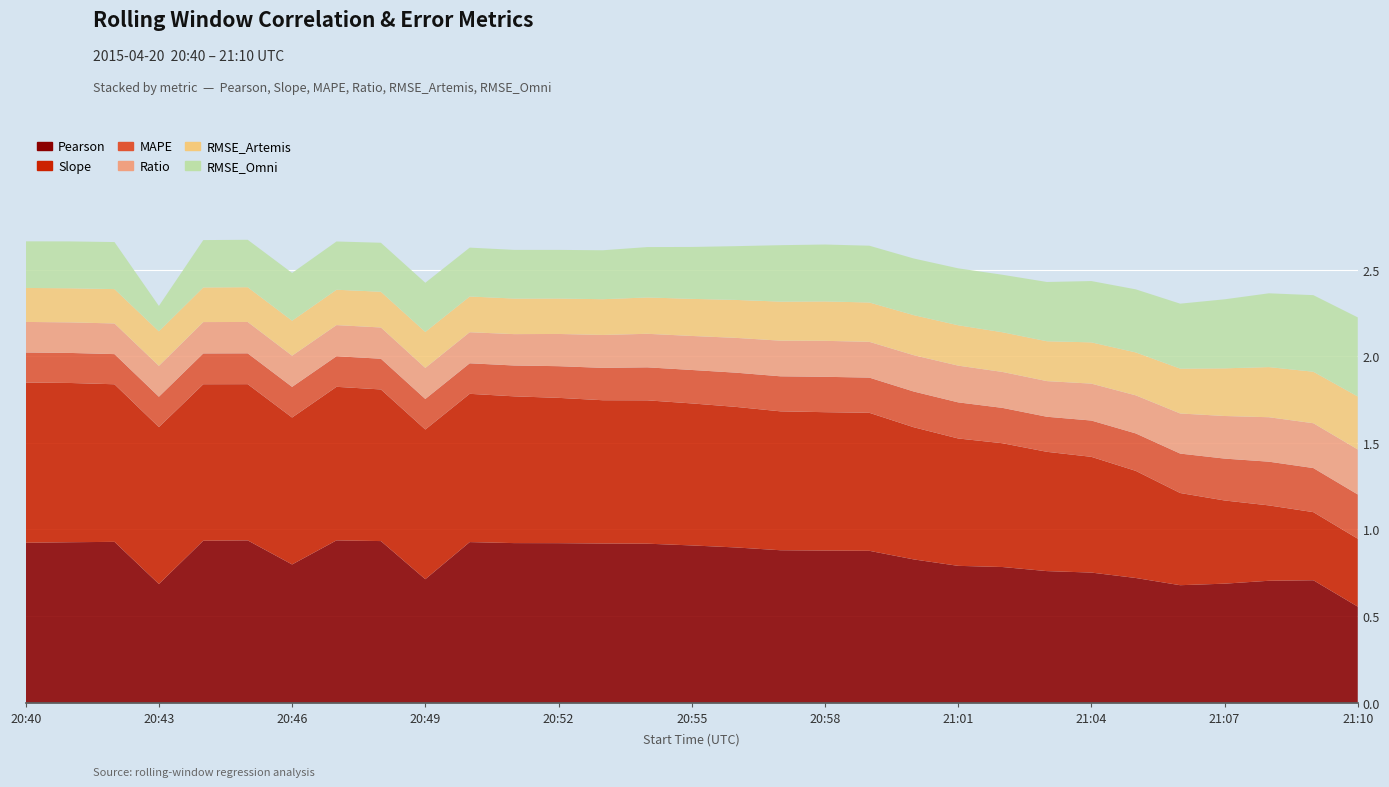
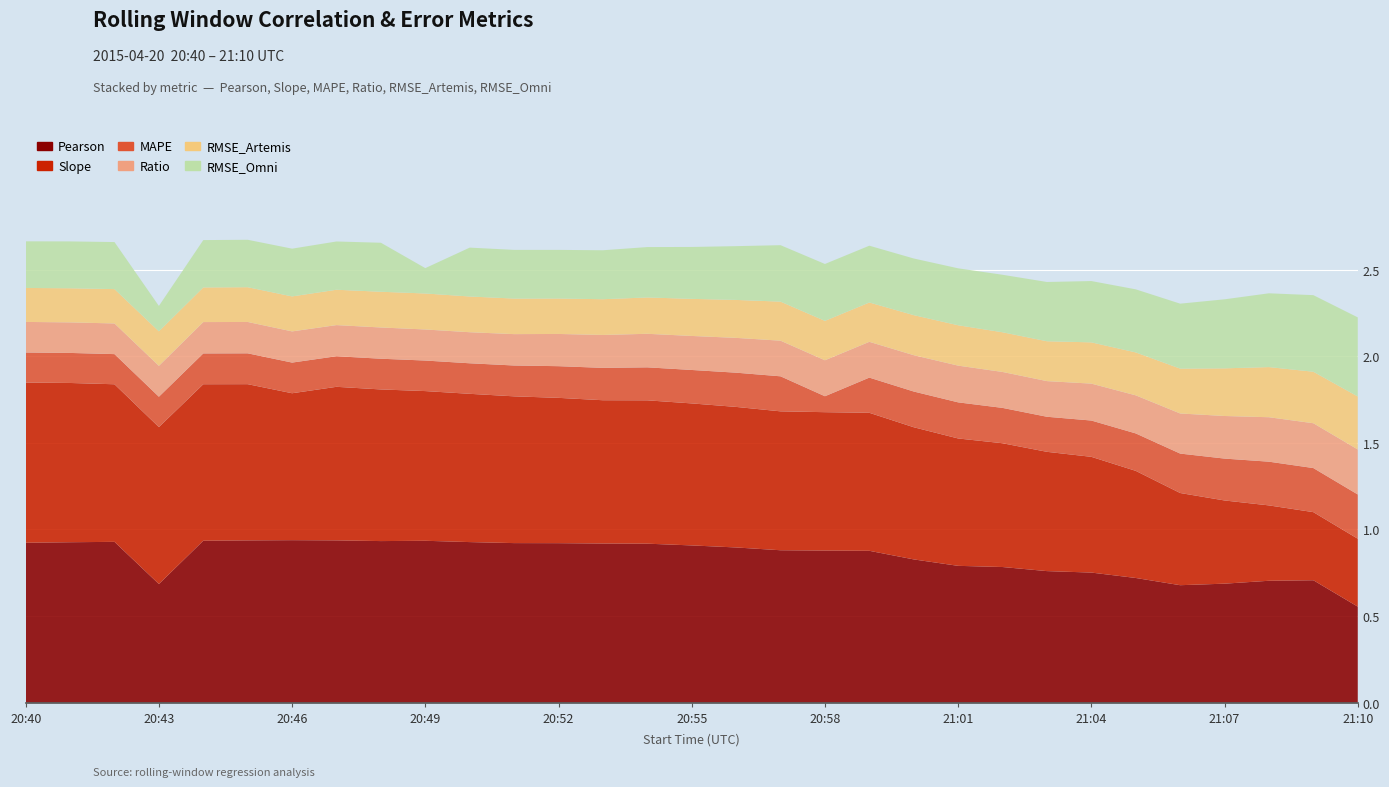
  {
    "Pearson": {
      "20:40": 0.92,
      "20:43": 0.68,
-     "20:46": 0.80,
-     "20:49": 0.71,
+     "20:46": 0.94,
+     "20:49": 0.93,
      "20:52": 0.92,
      "20:55": 0.91,
      "20:58": 0.88,
      "21:01": 0.79,
      "21:04": 0.75,
      "21:07": 0.69,
      "21:10": 0.55
    },
    "Slope": {
      "20:40": 0.92,
      "20:43": 0.91,
      "20:46": 0.85,
      "20:49": 0.86,
      "20:52": 0.84,
      "20:55": 0.82,
      "20:58": 0.80,
      "21:01": 0.74,
      "21:04": 0.67,
      "21:07": 0.48,
      "21:10": 0.39
    },
    "MAPE": {
      "20:40": 0.17,
      "20:43": 0.18,
      "20:46": 0.18,
      "20:49": 0.18,
      "20:52": 0.18,
      "20:55": 0.19,
-     "20:58": 0.20,
+     "20:58": 0.09,
      "21:01": 0.21,
      "21:04": 0.21,
      "21:07": 0.24,
      "21:10": 0.26
    },
    "RMSE_Omni": {
      "20:40": 0.27,
      "20:43": 0.15,
      "20:46": 0.28,
-     "20:49": 0.28,
+     "20:49": 0.15,
      "20:52": 0.28,
      "20:55": 0.30,
      "20:58": 0.33,
      "21:01": 0.33,
      "21:04": 0.35,
      "21:07": 0.40,
      "21:10": 0.46
    }
  }
